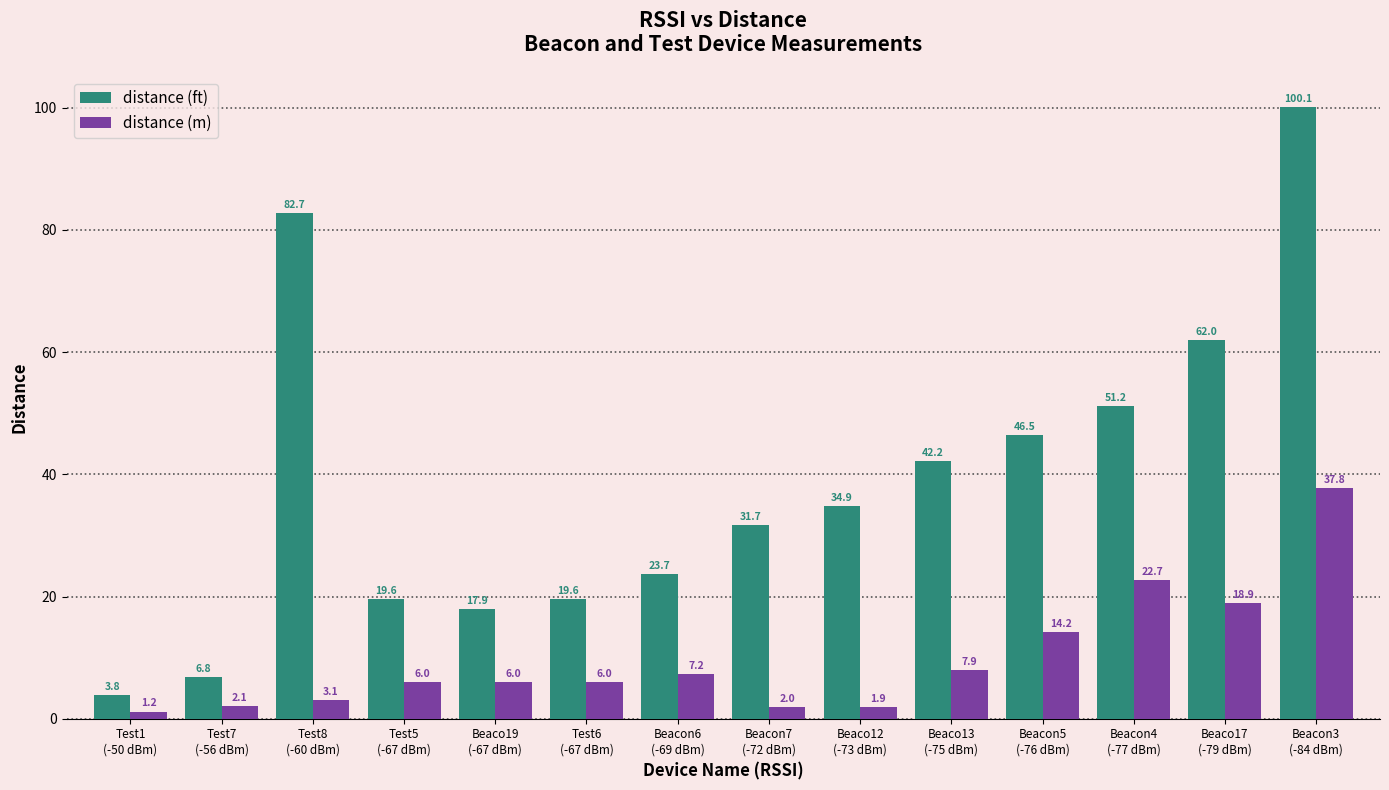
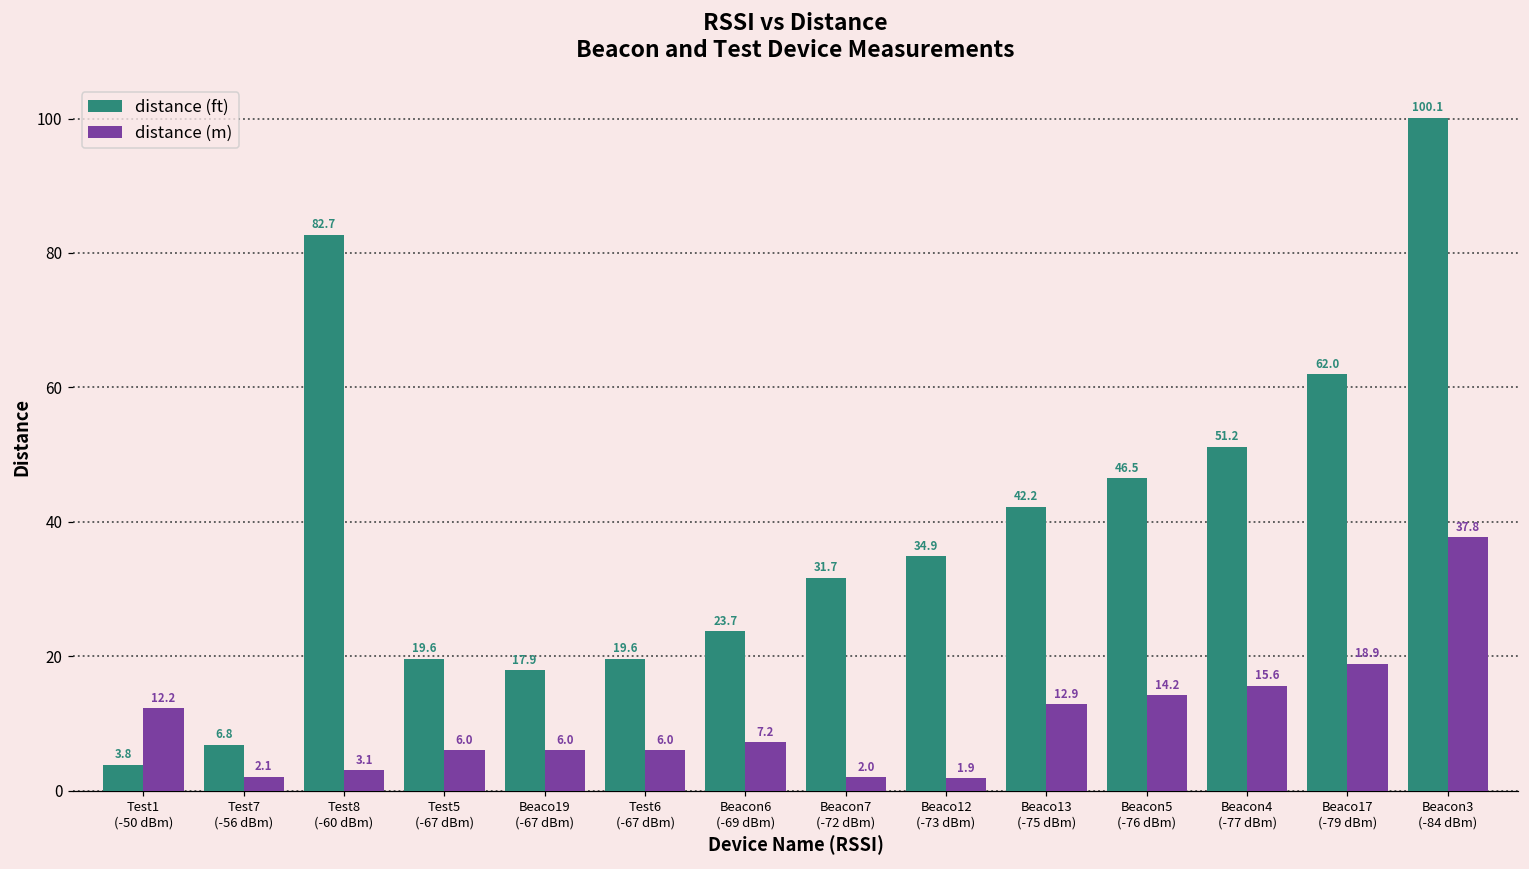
  {
    "distance (ft)": {
      "Test1 (-50 dBm)": 3.8,
      "Test7 (-56 dBm)": 6.8,
      "Test8 (-60 dBm)": 82.7,
      "Test5 (-67 dBm)": 19.6,
      "Beaco19 (-67 dBm)": 17.9,
      "Test6 (-67 dBm)": 19.6,
      "Beacon6 (-69 dBm)": 23.7,
      "Beacon7 (-72 dBm)": 31.7,
      "Beaco12 (-73 dBm)": 34.9,
      "Beaco13 (-75 dBm)": 42.2,
      "Beacon5 (-76 dBm)": 46.5,
      "Beacon4 (-77 dBm)": 51.2,
      "Beaco17 (-79 dBm)": 62.0,
      "Beacon3 (-84 dBm)": 100.1
    },
    "distance (m)": {
-     "Test1 (-50 dBm)": 1.2,
+     "Test1 (-50 dBm)": 12.2,
      "Test7 (-56 dBm)": 2.1,
      "Test8 (-60 dBm)": 3.1,
      "Test5 (-67 dBm)": 6.0,
      "Beaco19 (-67 dBm)": 6.0,
      "Test6 (-67 dBm)": 6.0,
      "Beacon6 (-69 dBm)": 7.2,
      "Beacon7 (-72 dBm)": 2.0,
      "Beaco12 (-73 dBm)": 1.9,
-     "Beaco13 (-75 dBm)": 7.9,
+     "Beaco13 (-75 dBm)": 12.9,
      "Beacon5 (-76 dBm)": 14.2,
-     "Beacon4 (-77 dBm)": 22.7,
+     "Beacon4 (-77 dBm)": 15.6,
      "Beaco17 (-79 dBm)": 18.9,
      "Beacon3 (-84 dBm)": 37.8
    }
  }
